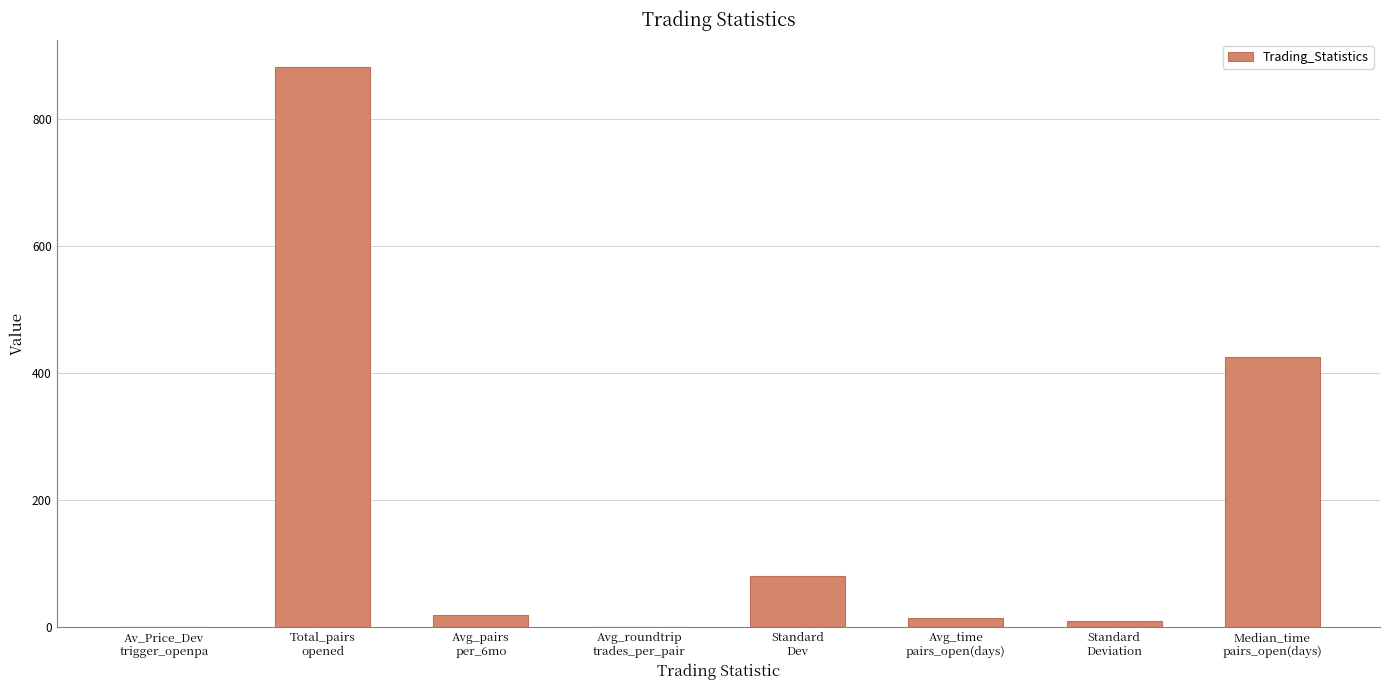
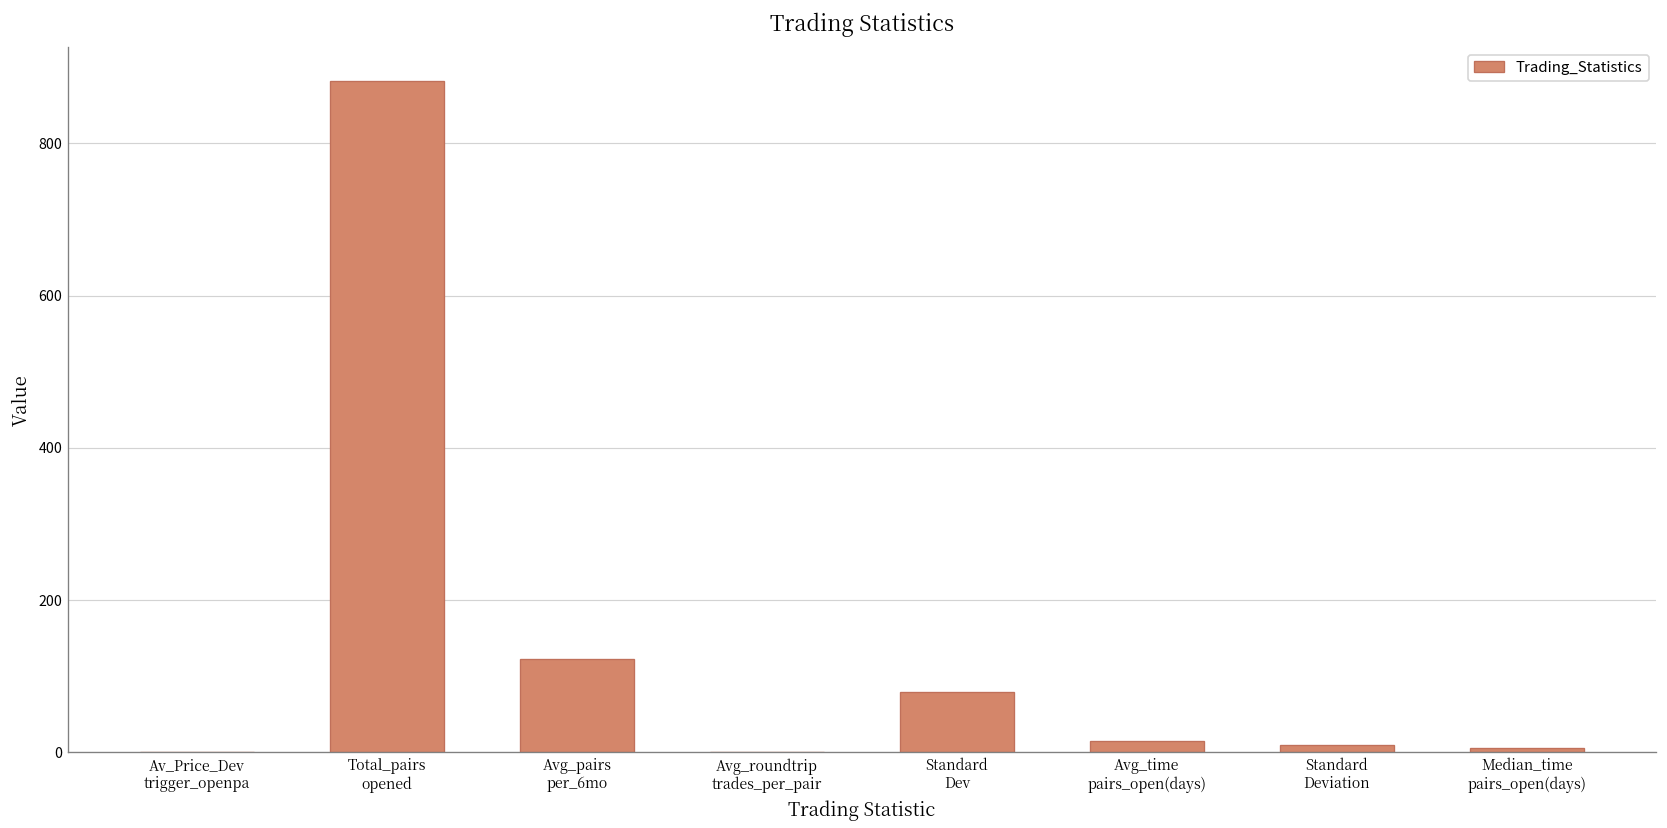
  {
    "Total_pairs opened": 880,
-   "Avg_pairs per_6mo": 20,
+   "Avg_pairs per_6mo": 120,
    "Standard Dev": 80,
    "Avg_time pairs_open(days)": 10,
    "Standard Deviation": 10,
-   "Median_time pairs_open(days)": 430
+   "Median_time pairs_open(days)": 10
  }
